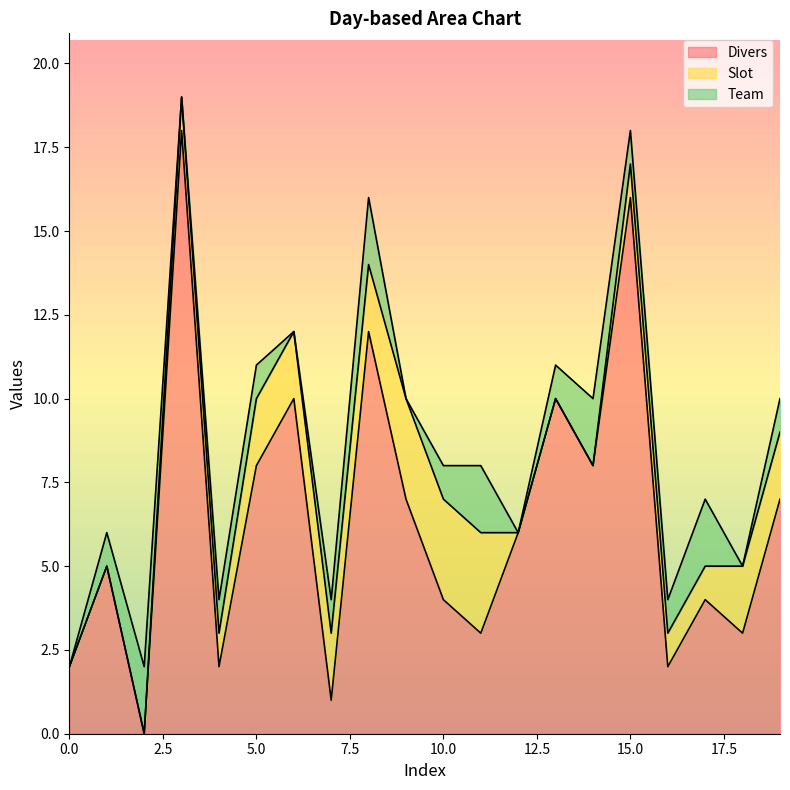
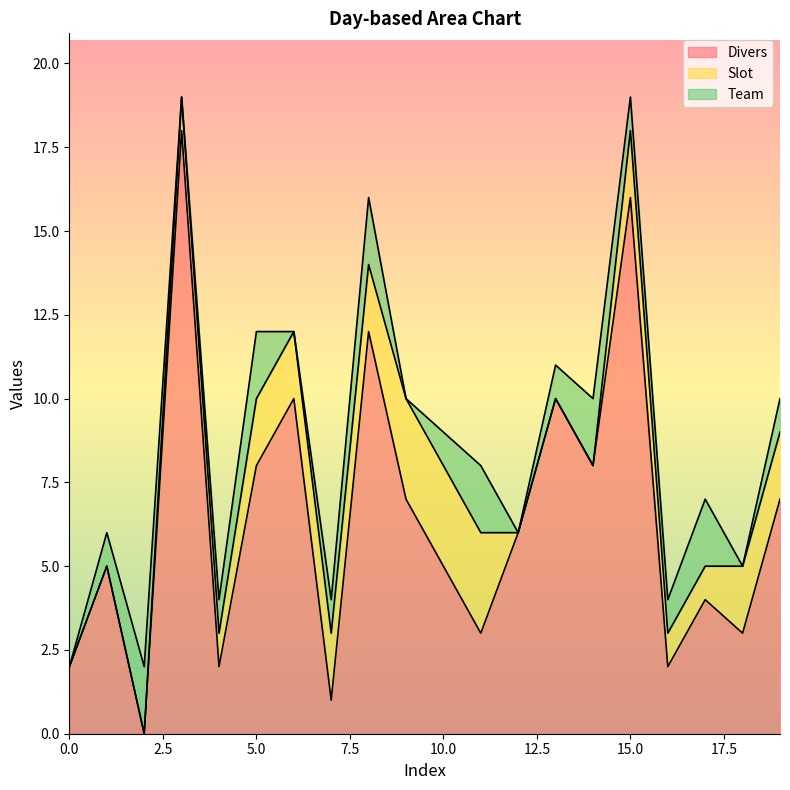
  {
    "Divers": {
      "5.0": 8,
-     "10.0": 4,
+     "10.0": 5,
      "15.0": 16
    },
    "Slot": {
      "5.0": 10,
-     "15.0": 1
+     "15.0": 2
    },
    "Team": {
-     "5.0": 1
+     "5.0": 2
    }
  }
